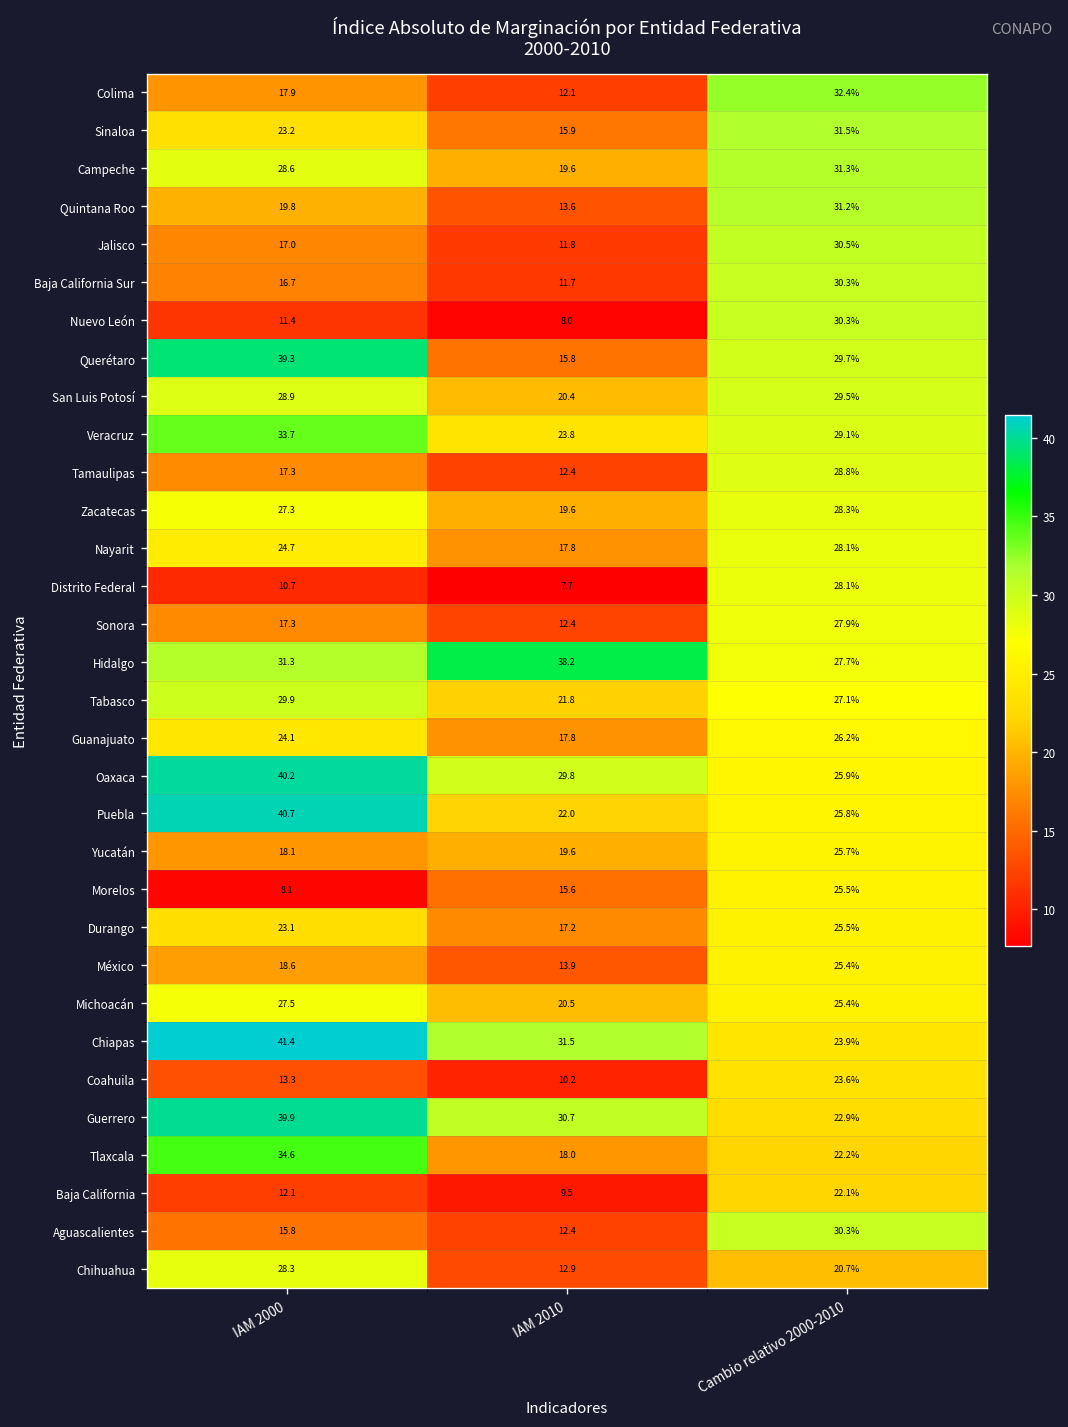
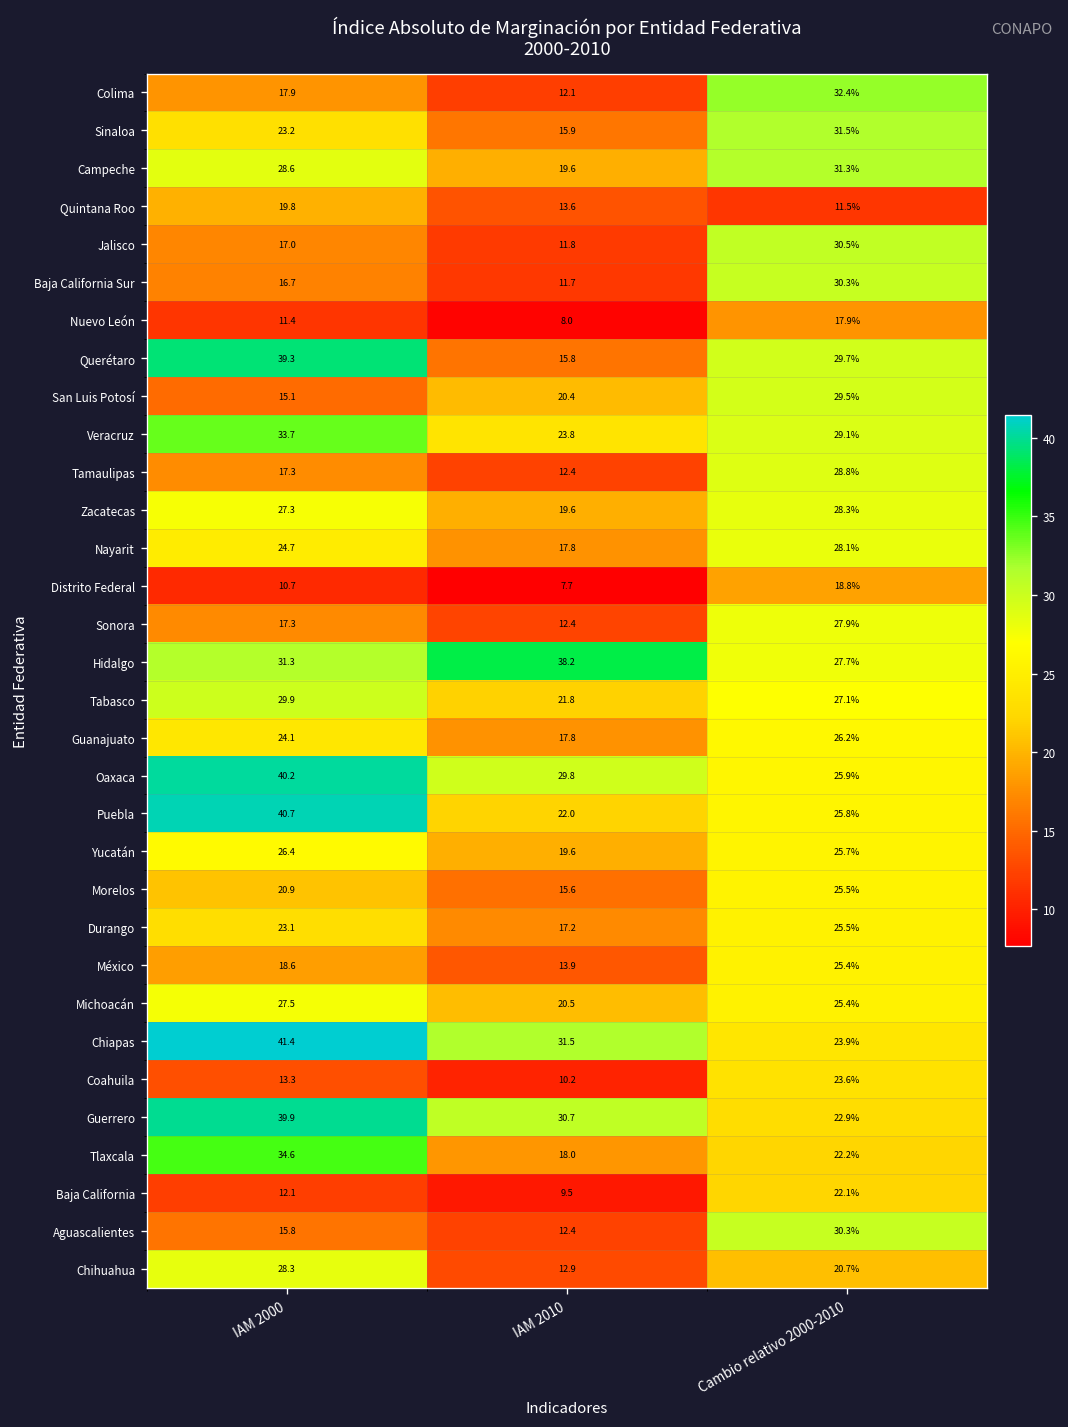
  {
    "Colima": {
      "IAM 2000": "17.9",
      "IAM 2010": "12.1",
      "Cambio relativo 2000-2010": "32.4%"
    },
    "Sinaloa": {
      "IAM 2000": "23.2",
      "IAM 2010": "15.9",
      "Cambio relativo 2000-2010": "31.5%"
    },
    "Campeche": {
      "IAM 2000": "28.6",
      "IAM 2010": "19.6",
      "Cambio relativo 2000-2010": "31.3%"
    },
    "Quintana Roo": {
      "IAM 2000": "19.8",
      "IAM 2010": "13.6",
-     "Cambio relativo 2000-2010": "31.2%"
+     "Cambio relativo 2000-2010": "11.5%"
    },
    "Jalisco": {
      "IAM 2000": "17.0",
      "IAM 2010": "11.8",
      "Cambio relativo 2000-2010": "30.5%"
    },
    "Baja California Sur": {
      "IAM 2000": "16.7",
      "IAM 2010": "11.7",
      "Cambio relativo 2000-2010": "30.3%"
    },
    "Nuevo León": {
      "IAM 2000": "11.4",
      "IAM 2010": "8.0",
-     "Cambio relativo 2000-2010": "30.3%"
+     "Cambio relativo 2000-2010": "17.9%"
    },
    "Querétaro": {
      "IAM 2000": "39.3",
      "IAM 2010": "15.8",
      "Cambio relativo 2000-2010": "29.7%"
    },
    "San Luis Potosí": {
-     "IAM 2000": "28.9",
+     "IAM 2000": "15.1",
      "IAM 2010": "20.4",
      "Cambio relativo 2000-2010": "29.5%"
    },
    "Veracruz": {
      "IAM 2000": "33.7",
      "IAM 2010": "23.8",
      "Cambio relativo 2000-2010": "29.1%"
    },
    "Tamaulipas": {
      "IAM 2000": "17.3",
      "IAM 2010": "12.4",
      "Cambio relativo 2000-2010": "28.8%"
    },
    "Zacatecas": {
      "IAM 2000": "27.3",
      "IAM 2010": "19.6",
      "Cambio relativo 2000-2010": "28.3%"
    },
    "Nayarit": {
      "IAM 2000": "24.7",
      "IAM 2010": "17.8",
      "Cambio relativo 2000-2010": "28.1%"
    },
    "Distrito Federal": {
      "IAM 2000": "10.7",
      "IAM 2010": "7.7",
-     "Cambio relativo 2000-2010": "28.1%"
+     "Cambio relativo 2000-2010": "18.8%"
    },
    "Sonora": {
      "IAM 2000": "17.3",
      "IAM 2010": "12.4",
      "Cambio relativo 2000-2010": "27.9%"
    },
    "Hidalgo": {
      "IAM 2000": "31.3",
      "IAM 2010": "38.2",
      "Cambio relativo 2000-2010": "27.7%"
    },
    "Tabasco": {
      "IAM 2000": "29.9",
      "IAM 2010": "21.8",
      "Cambio relativo 2000-2010": "27.1%"
    },
    "Guanajuato": {
      "IAM 2000": "24.1",
      "IAM 2010": "17.8",
      "Cambio relativo 2000-2010": "26.2%"
    },
    "Oaxaca": {
      "IAM 2000": "40.2",
      "IAM 2010": "29.8",
      "Cambio relativo 2000-2010": "25.9%"
    },
    "Puebla": {
      "IAM 2000": "40.7",
      "IAM 2010": "22.0",
      "Cambio relativo 2000-2010": "25.8%"
    },
    "Yucatán": {
-     "IAM 2000": "18.1",
+     "IAM 2000": "26.4",
      "IAM 2010": "19.6",
      "Cambio relativo 2000-2010": "25.7%"
    },
    "Morelos": {
-     "IAM 2000": "8.1",
+     "IAM 2000": "20.9",
      "IAM 2010": "15.6",
      "Cambio relativo 2000-2010": "25.5%"
    },
    "Durango": {
      "IAM 2000": "23.1",
      "IAM 2010": "17.2",
      "Cambio relativo 2000-2010": "25.5%"
    },
    "México": {
      "IAM 2000": "18.6",
      "IAM 2010": "13.9",
      "Cambio relativo 2000-2010": "25.4%"
    },
    "Michoacán": {
      "IAM 2000": "27.5",
      "IAM 2010": "20.5",
      "Cambio relativo 2000-2010": "25.4%"
    },
    "Chiapas": {
      "IAM 2000": "41.4",
      "IAM 2010": "31.5",
      "Cambio relativo 2000-2010": "23.9%"
    },
    "Coahuila": {
      "IAM 2000": "13.3",
      "IAM 2010": "10.2",
      "Cambio relativo 2000-2010": "23.6%"
    },
    "Guerrero": {
      "IAM 2000": "39.9",
      "IAM 2010": "30.7",
      "Cambio relativo 2000-2010": "22.9%"
    },
    "Tlaxcala": {
      "IAM 2000": "34.6",
      "IAM 2010": "18.0",
      "Cambio relativo 2000-2010": "22.2%"
    },
    "Baja California": {
      "IAM 2000": "12.1",
      "IAM 2010": "9.5",
      "Cambio relativo 2000-2010": "22.1%"
    },
    "Aguascalientes": {
      "IAM 2000": "15.8",
      "IAM 2010": "12.4",
      "Cambio relativo 2000-2010": "30.3%"
    },
    "Chihuahua": {
      "IAM 2000": "28.3",
      "IAM 2010": "12.9",
      "Cambio relativo 2000-2010": "20.7%"
    }
  }
